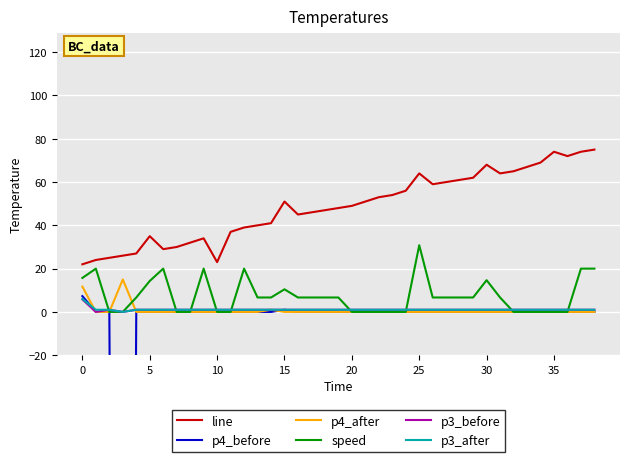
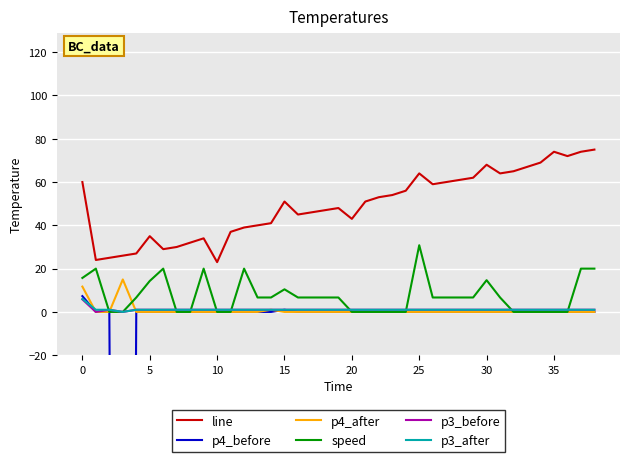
  {
    "line": {
-     "0": 22,
+     "0": 60,
      "5": 35,
      "10": 23,
      "15": 51,
-     "20": 49,
+     "20": 43,
      "25": 64,
      "30": 68,
      "35": 74
    },
    "p4_before": {
      "0": 7
    },
    "p4_after": {
      "0": 12
    },
    "speed": {
      "0": 16,
      "5": 14,
      "15": 10,
      "25": 31,
      "30": 15
    }
  }
